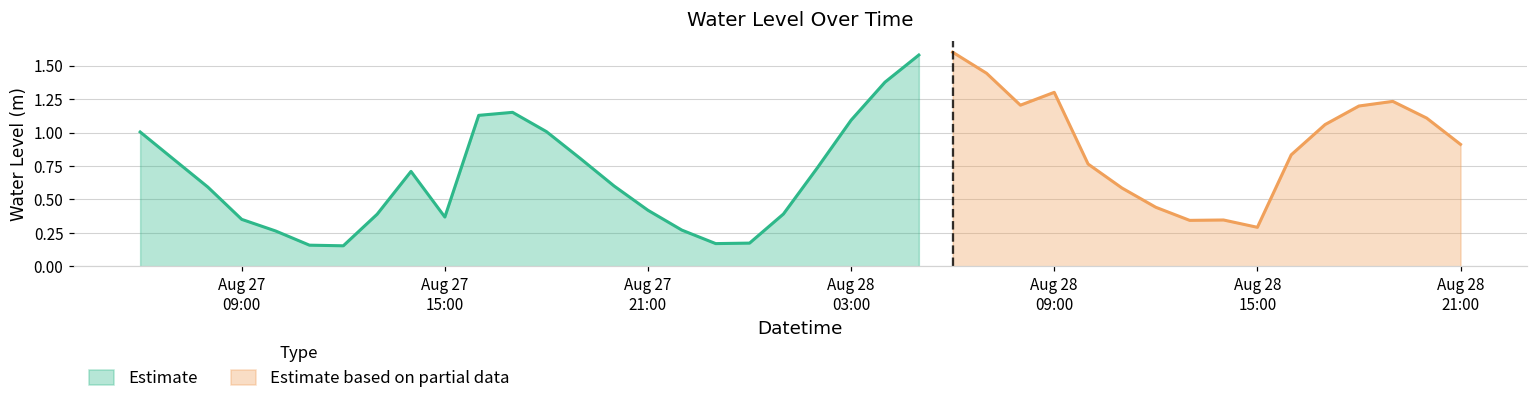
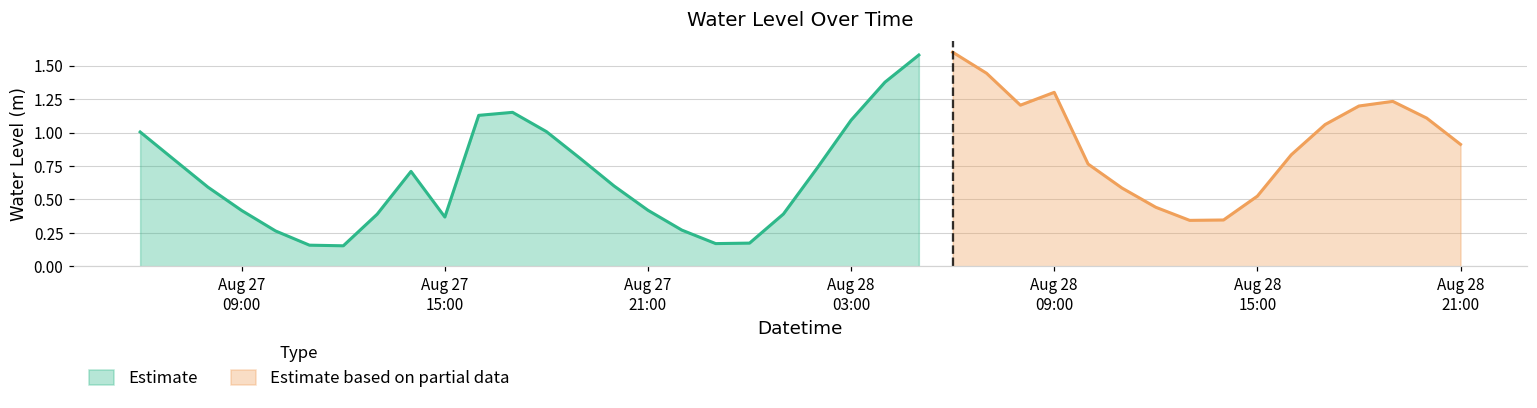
  {
    "Estimate": {
-     "Aug 27 09:00": 0.35,
+     "Aug 27 09:00": 0.42,
      "Aug 27 15:00": 0.37,
      "Aug 27 21:00": 0.42,
      "Aug 28 03:00": 1.09
    },
    "Estimate based on partial data": {
      "Aug 28 09:00": 1.30,
-     "Aug 28 15:00": 0.29,
+     "Aug 28 15:00": 0.52,
      "Aug 28 21:00": 0.91
    }
  }
